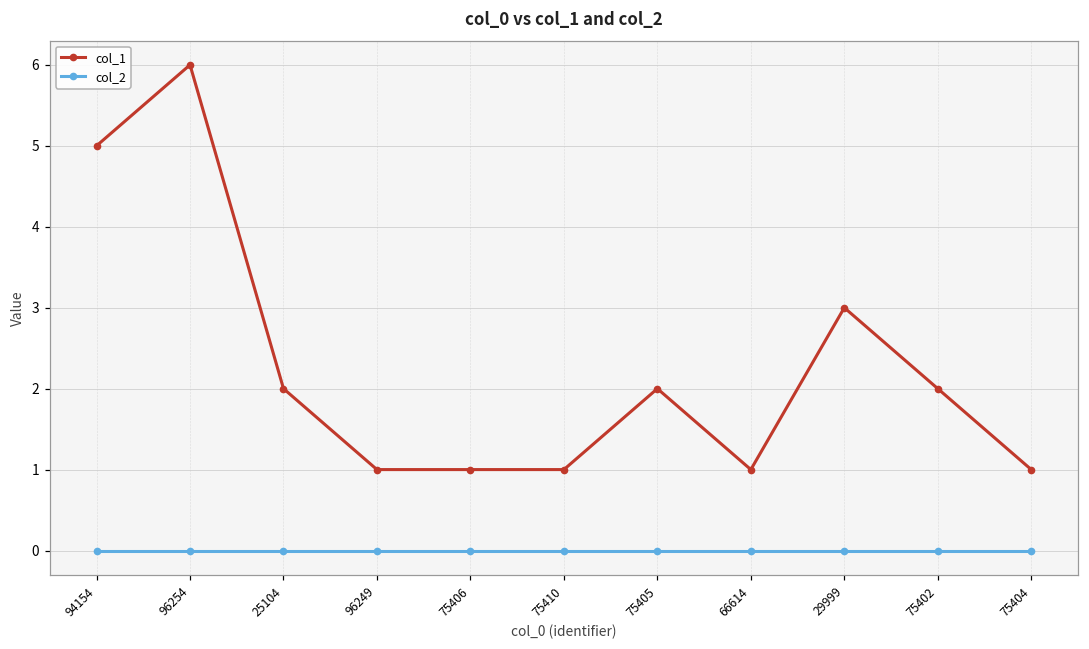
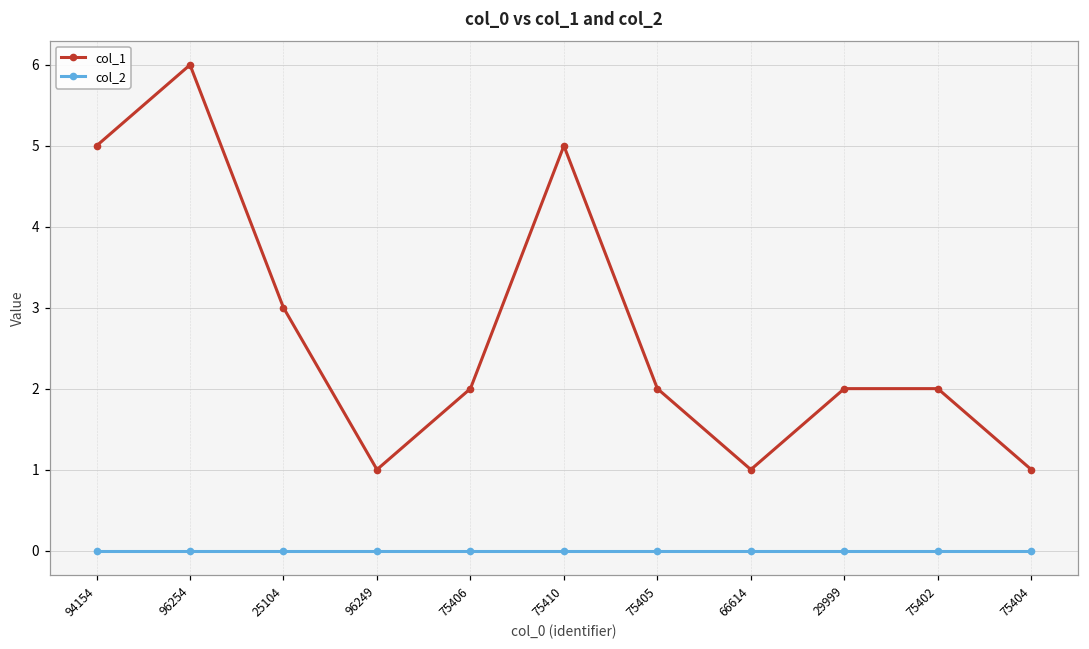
  {
    "col_1": {
      "94154": 5,
      "96254": 6,
-     "25104": 2,
+     "25104": 3,
      "96249": 1,
-     "75406": 1,
-     "75410": 1,
+     "75406": 2,
+     "75410": 5,
      "75405": 2,
      "66614": 1,
-     "29999": 3,
+     "29999": 2,
      "75402": 2,
      "75404": 1
    },
    "col_2": {
      "94154": 0,
      "96254": 0,
      "25104": 0,
      "96249": 0,
      "75406": 0,
      "75410": 0,
      "75405": 0,
      "66614": 0,
      "29999": 0,
      "75402": 0,
      "75404": 0
    }
  }
